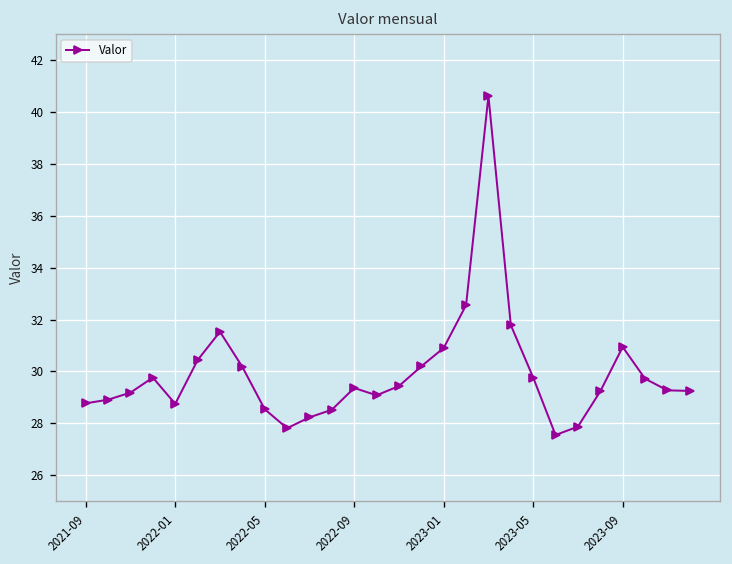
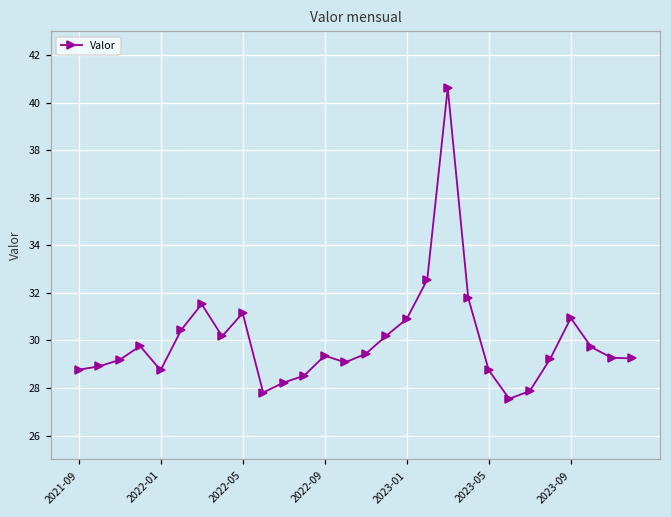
  {
    "2021-09": 28.8,
    "2022-01": 28.8,
-   "2022-05": 28.5,
+   "2022-05": 31.2,
    "2022-09": 29.4,
    "2023-01": 30.9,
-   "2023-05": 29.8,
+   "2023-05": 28.7,
    "2023-09": 30.9
  }
